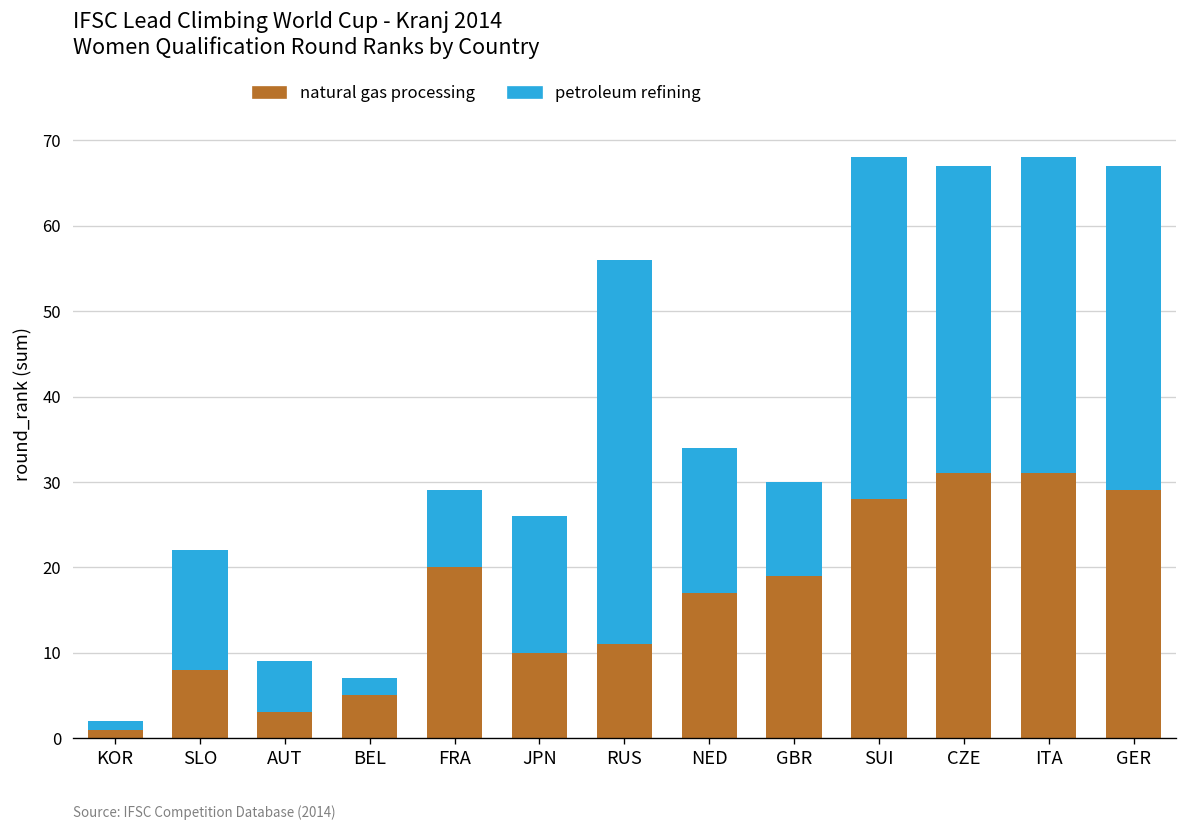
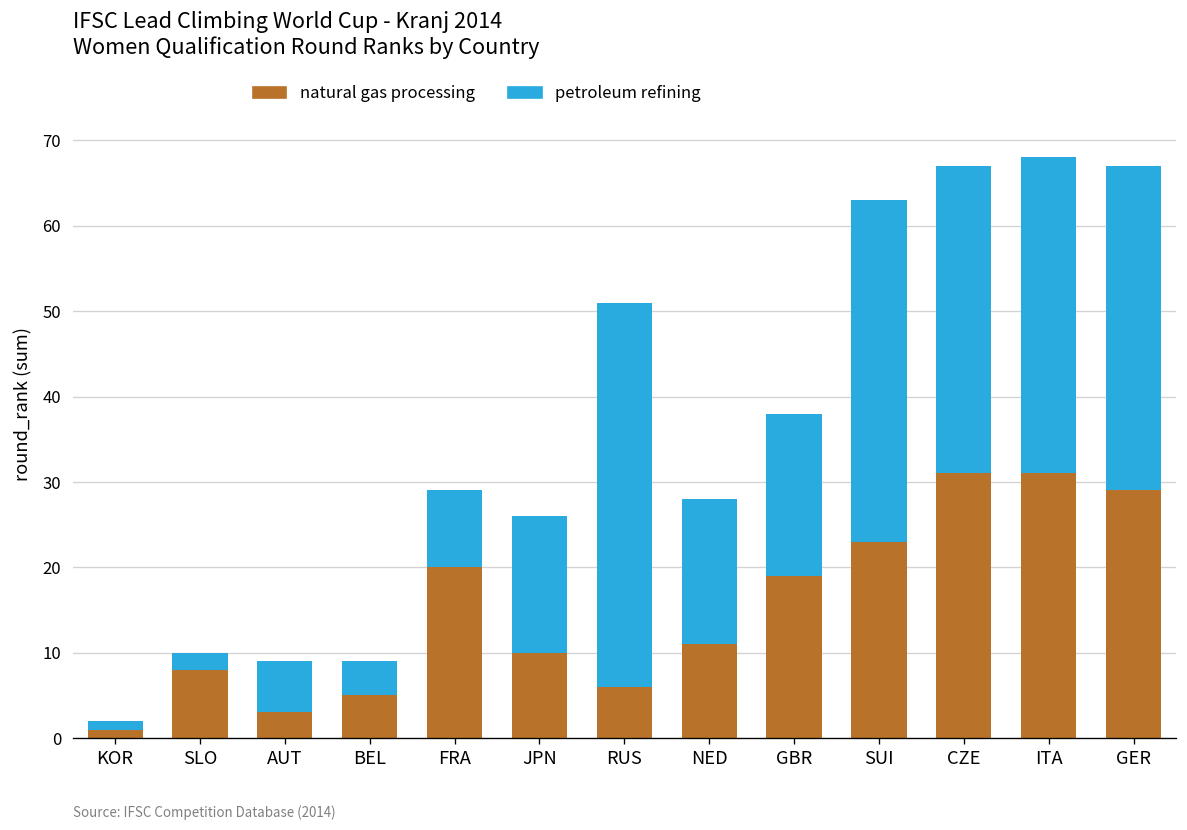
  {
    "natural gas processing": {
      "KOR": 1,
      "SLO": 8,
      "AUT": 3,
      "BEL": 5,
      "FRA": 20,
      "JPN": 10,
-     "RUS": 11,
-     "NED": 17,
+     "RUS": 6,
+     "NED": 11,
      "GBR": 19,
-     "SUI": 28,
+     "SUI": 23,
      "CZE": 31,
      "ITA": 31,
      "GER": 29
    },
    "petroleum refining": {
      "KOR": 1,
-     "SLO": 14,
+     "SLO": 2,
      "AUT": 6,
-     "BEL": 2,
+     "BEL": 4,
      "FRA": 9,
      "JPN": 16,
      "RUS": 45,
      "NED": 17,
-     "GBR": 11,
+     "GBR": 19,
      "SUI": 40,
      "CZE": 36,
      "ITA": 37,
      "GER": 38
    }
  }
